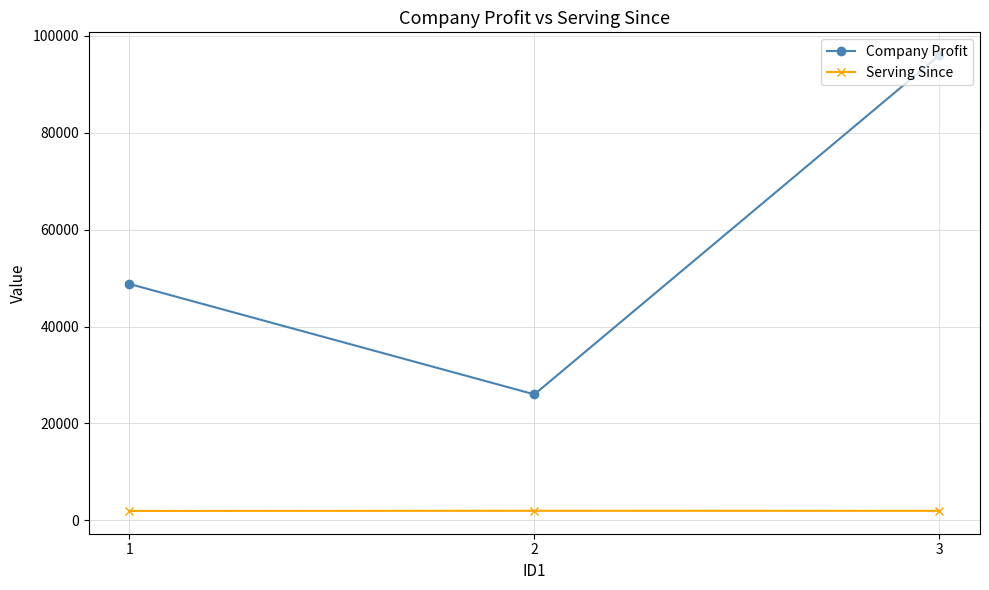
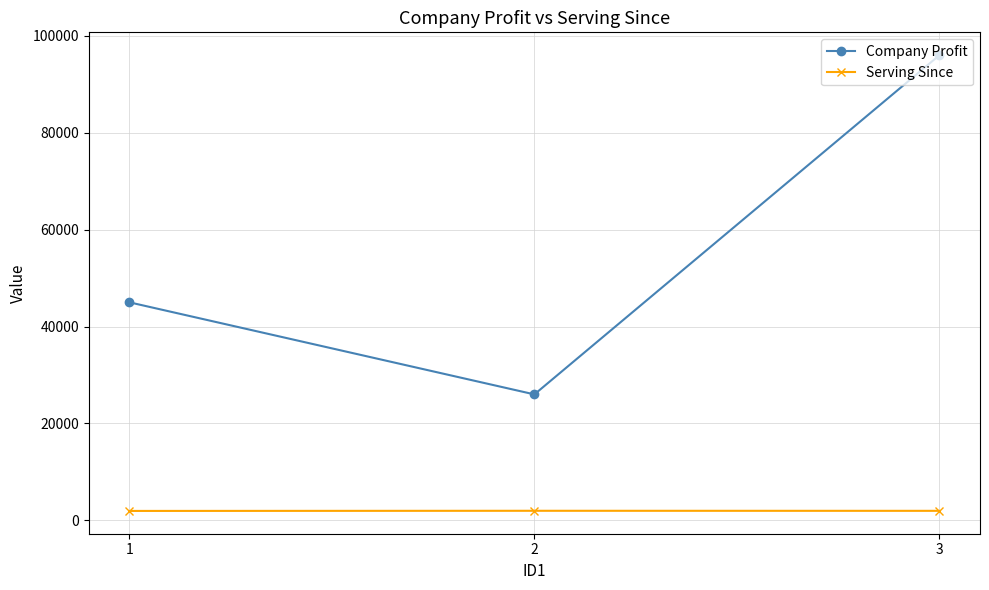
  {
    "Company Profit": {
-     "1": 49000,
+     "1": 45000,
      "2": 26000
    },
    "Serving Since": {
      "1": 2000,
      "2": 2000,
      "3": 2000
    }
  }
